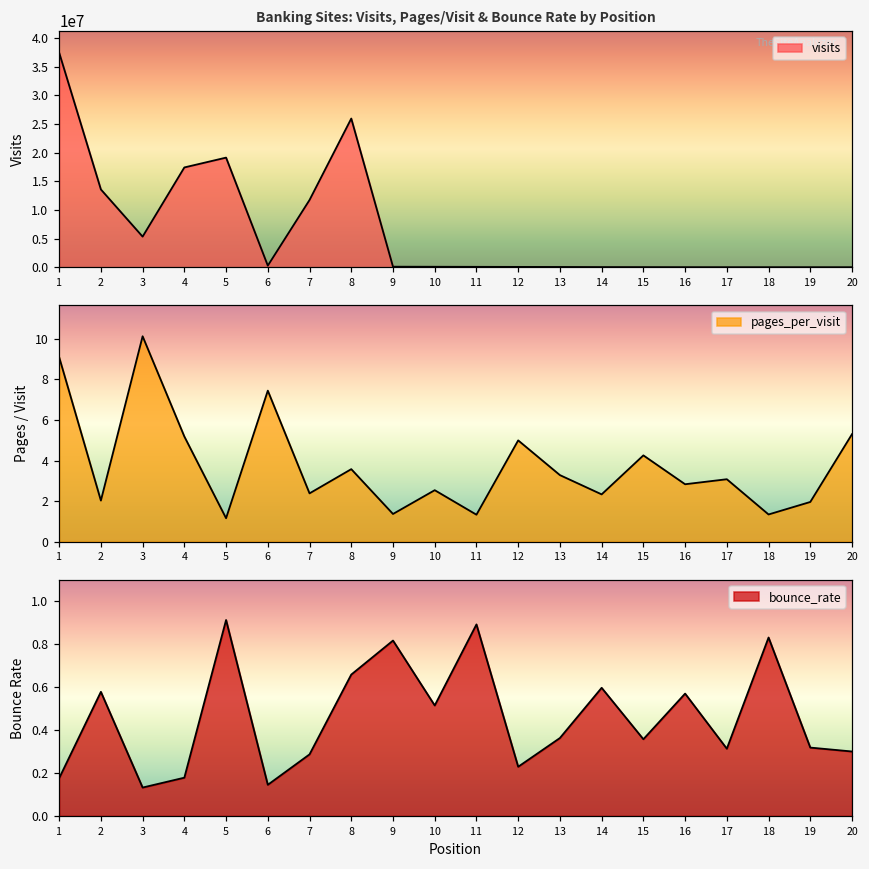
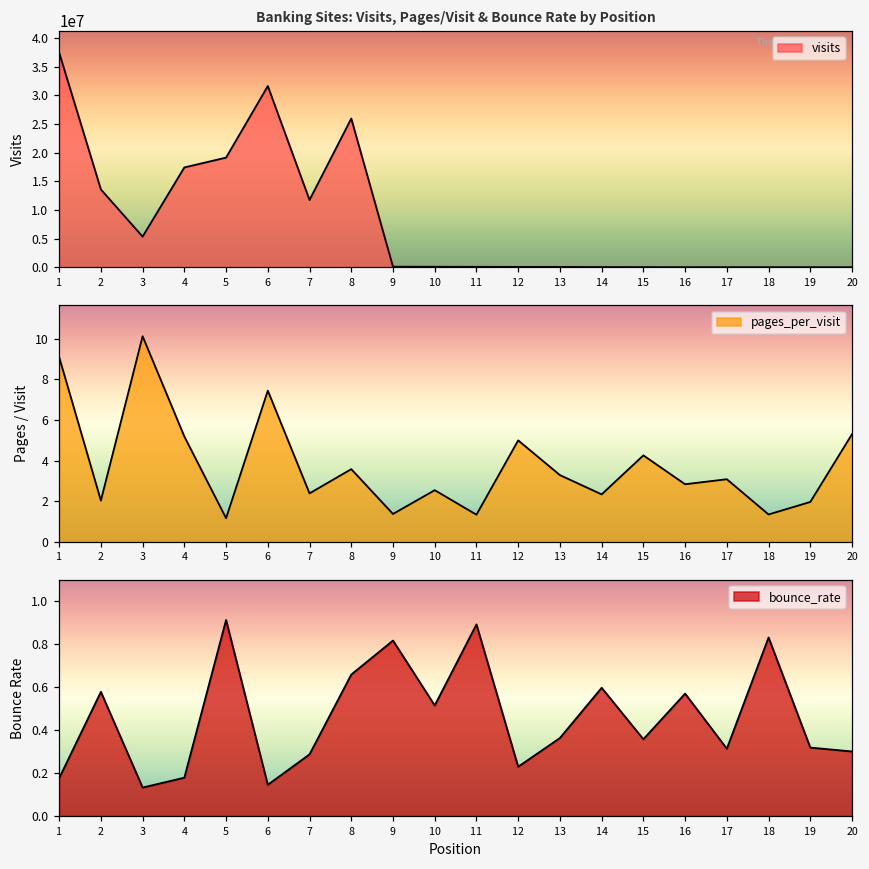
  {
    "Banking Sites: Visits, Pages/Visit & Bounce Rate by Position": {
      "1": 37000000,
      "2": 14000000,
      "3": 5000000,
      "4": 17000000,
      "5": 19000000,
-     "6": 0,
+     "6": 32000000,
      "7": 12000000,
      "8": 26000000,
      "9": 0,
      "10": 0,
      "11": 0,
      "12": 0,
      "13": 0,
      "14": 0,
      "15": 0,
      "16": 0,
      "17": 0,
      "18": 0,
      "19": 0,
      "20": 0
    }
  }
